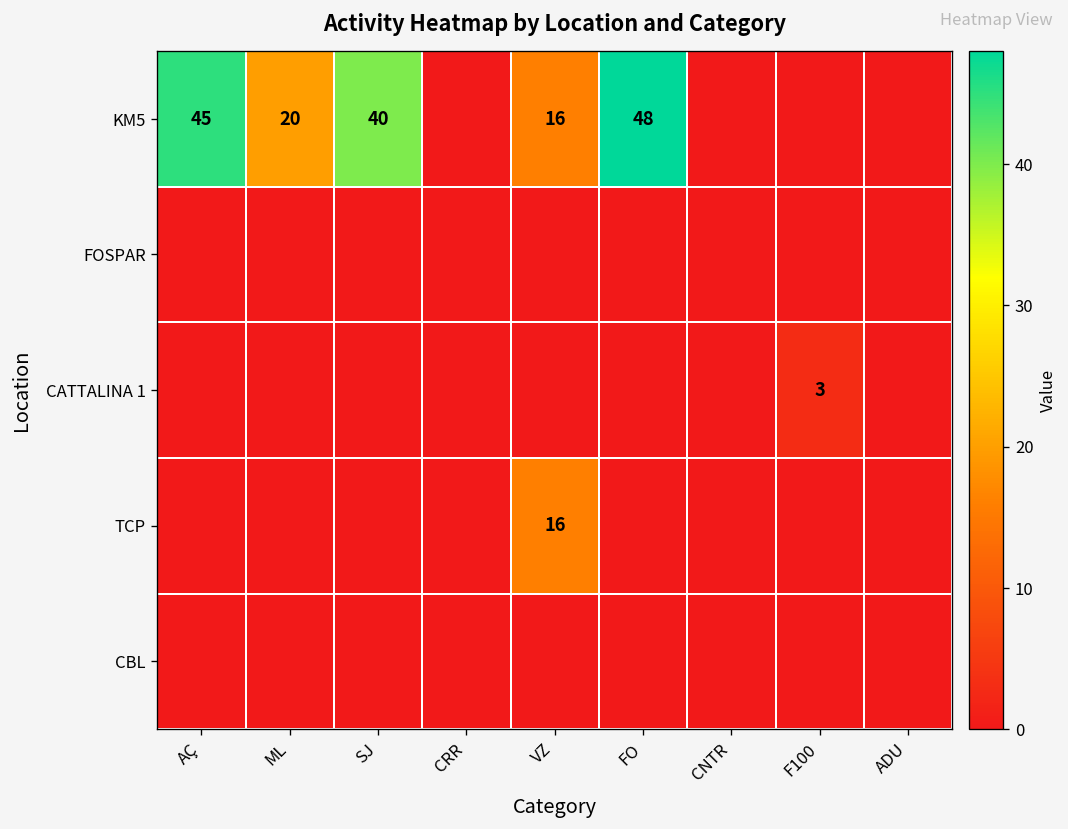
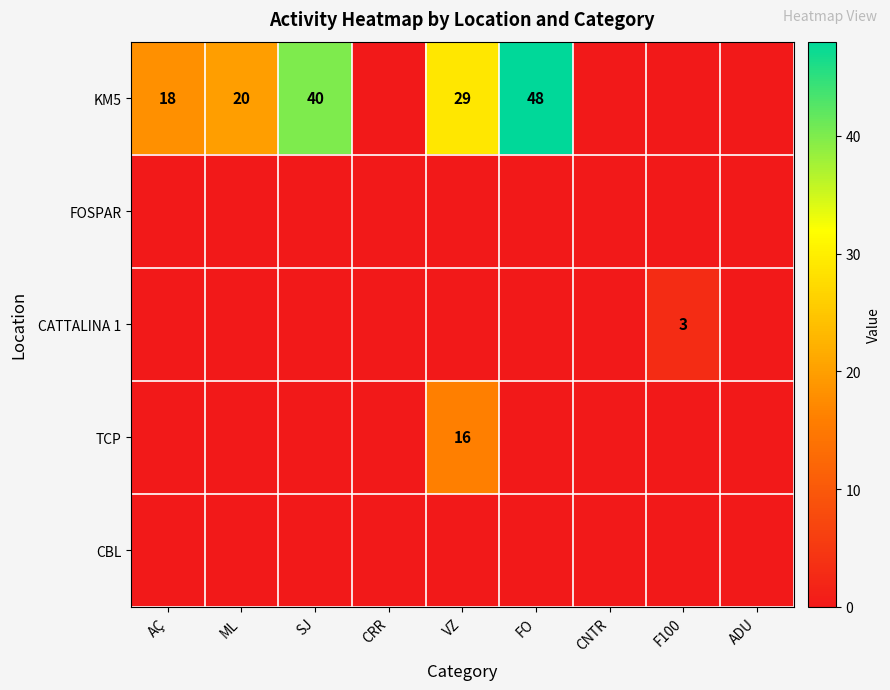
  {
    "KM5": {
-     "AÇ": 45,
+     "AÇ": 18,
      "ML": 20,
      "SJ": 40,
-     "VZ": 16,
+     "VZ": 29,
      "FO": 48
    },
    "CATTALINA 1": {
      "F100": 3
    },
    "TCP": {
      "VZ": 16
    }
  }
